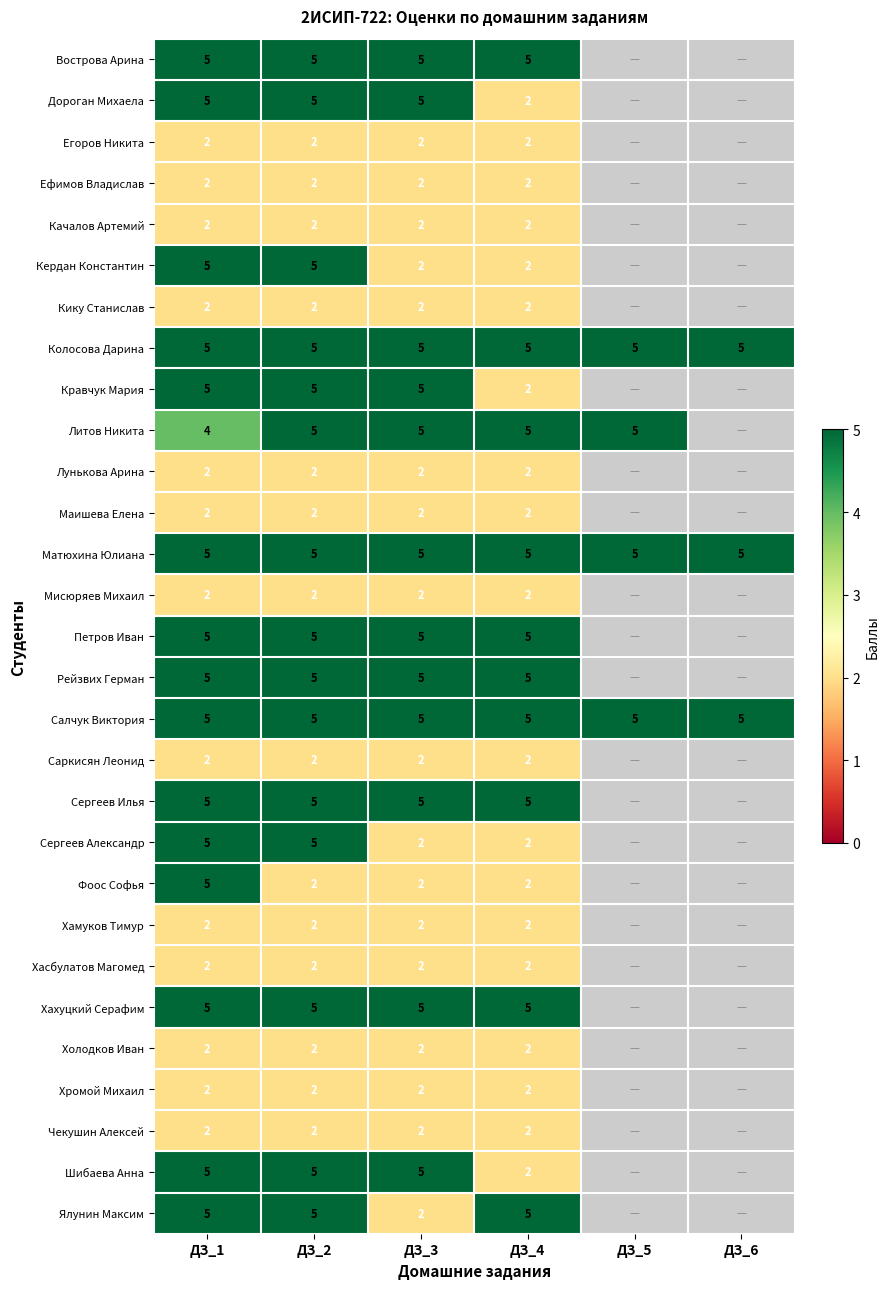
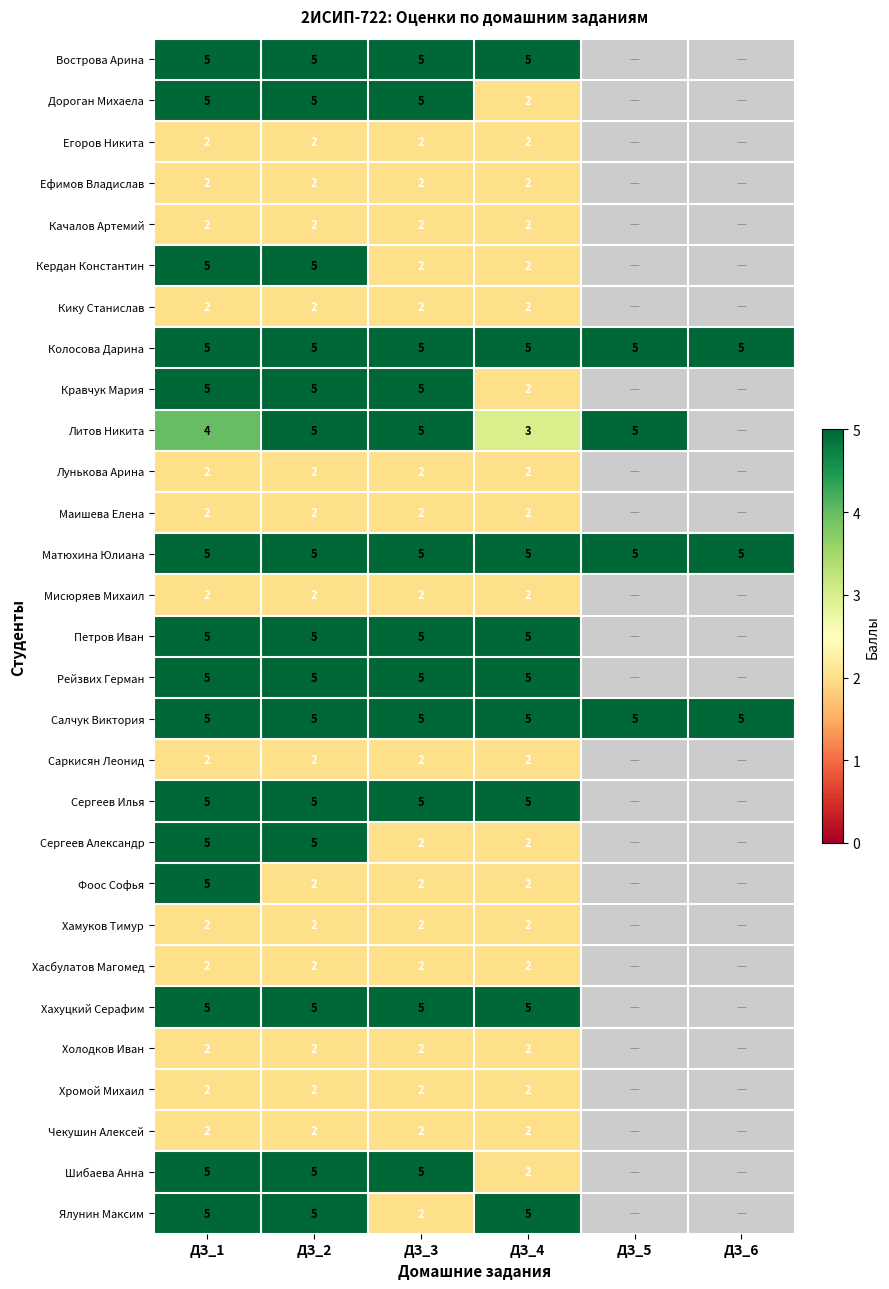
  {
    "Вострова Арина": {
      "ДЗ_1": 5,
      "ДЗ_2": 5,
      "ДЗ_3": 5,
      "ДЗ_4": 5
    },
    "Дороган Михаела": {
      "ДЗ_1": 5,
      "ДЗ_2": 5,
      "ДЗ_3": 5,
      "ДЗ_4": 2
    },
    "Егоров Никита": {
      "ДЗ_1": 2,
      "ДЗ_2": 2,
      "ДЗ_3": 2,
      "ДЗ_4": 2
    },
    "Ефимов Владислав": {
      "ДЗ_1": 2,
      "ДЗ_2": 2,
      "ДЗ_3": 2,
      "ДЗ_4": 2
    },
    "Качалов Артемий": {
      "ДЗ_1": 2,
      "ДЗ_2": 2,
      "ДЗ_3": 2,
      "ДЗ_4": 2
    },
    "Кердан Константин": {
      "ДЗ_1": 5,
      "ДЗ_2": 5,
      "ДЗ_3": 2,
      "ДЗ_4": 2
    },
    "Кику Станислав": {
      "ДЗ_1": 2,
      "ДЗ_2": 2,
      "ДЗ_3": 2,
      "ДЗ_4": 2
    },
    "Колосова Дарина": {
      "ДЗ_1": 5,
      "ДЗ_2": 5,
      "ДЗ_3": 5,
      "ДЗ_4": 5,
      "ДЗ_5": 5,
      "ДЗ_6": 5
    },
    "Кравчук Мария": {
      "ДЗ_1": 5,
      "ДЗ_2": 5,
      "ДЗ_3": 5,
      "ДЗ_4": 2
    },
    "Литов Никита": {
      "ДЗ_1": 4,
      "ДЗ_2": 5,
      "ДЗ_3": 5,
-     "ДЗ_4": 5,
+     "ДЗ_4": 3,
      "ДЗ_5": 5
    },
    "Лунькова Арина": {
      "ДЗ_1": 2,
      "ДЗ_2": 2,
      "ДЗ_3": 2,
      "ДЗ_4": 2
    },
    "Маишева Елена": {
      "ДЗ_1": 2,
      "ДЗ_2": 2,
      "ДЗ_3": 2,
      "ДЗ_4": 2
    },
    "Матюхина Юлиана": {
      "ДЗ_1": 5,
      "ДЗ_2": 5,
      "ДЗ_3": 5,
      "ДЗ_4": 5,
      "ДЗ_5": 5,
      "ДЗ_6": 5
    },
    "Мисюряев Михаил": {
      "ДЗ_1": 2,
      "ДЗ_2": 2,
      "ДЗ_3": 2,
      "ДЗ_4": 2
    },
    "Петров Иван": {
      "ДЗ_1": 5,
      "ДЗ_2": 5,
      "ДЗ_3": 5,
      "ДЗ_4": 5
    },
    "Рейзвих Герман": {
      "ДЗ_1": 5,
      "ДЗ_2": 5,
      "ДЗ_3": 5,
      "ДЗ_4": 5
    },
    "Салчук Виктория": {
      "ДЗ_1": 5,
      "ДЗ_2": 5,
      "ДЗ_3": 5,
      "ДЗ_4": 5,
      "ДЗ_5": 5,
      "ДЗ_6": 5
    },
    "Саркисян Леонид": {
      "ДЗ_1": 2,
      "ДЗ_2": 2,
      "ДЗ_3": 2,
      "ДЗ_4": 2
    },
    "Сергеев Илья": {
      "ДЗ_1": 5,
      "ДЗ_2": 5,
      "ДЗ_3": 5,
      "ДЗ_4": 5
    },
    "Сергеев Александр": {
      "ДЗ_1": 5,
      "ДЗ_2": 5,
      "ДЗ_3": 2,
      "ДЗ_4": 2
    },
    "Фоос Софья": {
      "ДЗ_1": 5,
      "ДЗ_2": 2,
      "ДЗ_3": 2,
      "ДЗ_4": 2
    },
    "Хамуков Тимур": {
      "ДЗ_1": 2,
      "ДЗ_2": 2,
      "ДЗ_3": 2,
      "ДЗ_4": 2
    },
    "Хасбулатов Магомед": {
      "ДЗ_1": 2,
      "ДЗ_2": 2,
      "ДЗ_3": 2,
      "ДЗ_4": 2
    },
    "Хахуцкий Серафим": {
      "ДЗ_1": 5,
      "ДЗ_2": 5,
      "ДЗ_3": 5,
      "ДЗ_4": 5
    },
    "Холодков Иван": {
      "ДЗ_1": 2,
      "ДЗ_2": 2,
      "ДЗ_3": 2,
      "ДЗ_4": 2
    },
    "Хромой Михаил": {
      "ДЗ_1": 2,
      "ДЗ_2": 2,
      "ДЗ_3": 2,
      "ДЗ_4": 2
    },
    "Чекушин Алексей": {
      "ДЗ_1": 2,
      "ДЗ_2": 2,
      "ДЗ_3": 2,
      "ДЗ_4": 2
    },
    "Шибаева Анна": {
      "ДЗ_1": 5,
      "ДЗ_2": 5,
      "ДЗ_3": 5,
      "ДЗ_4": 2
    },
    "Ялунин Максим": {
      "ДЗ_1": 5,
      "ДЗ_2": 5,
      "ДЗ_3": 2,
      "ДЗ_4": 5
    }
  }
